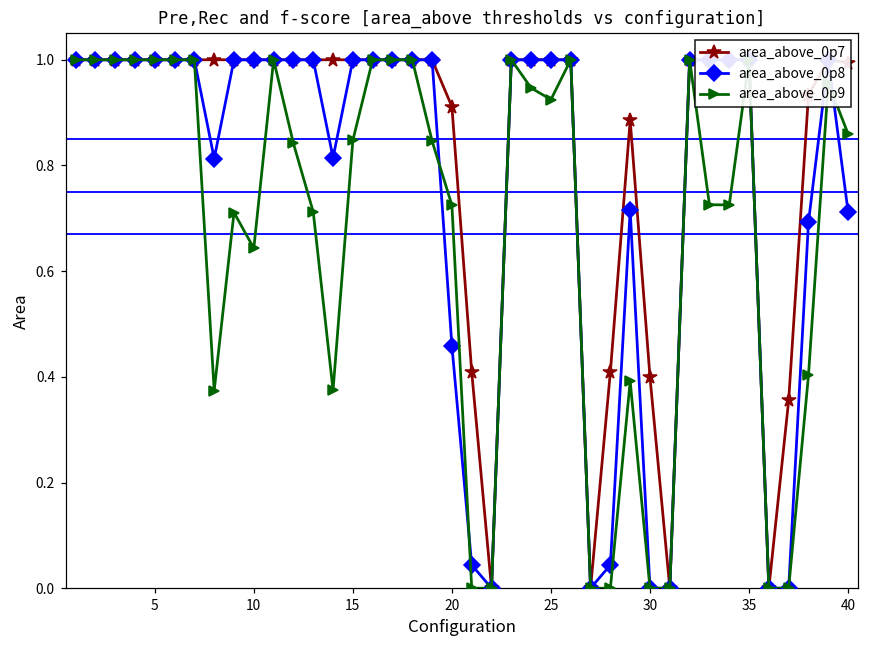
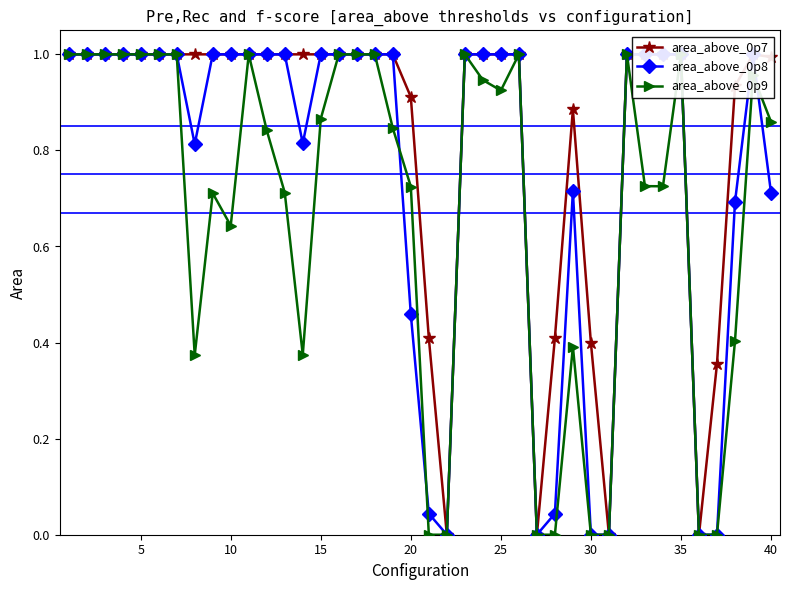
  {
    "area_above_0p7": {
      "20": 0.91,
      "30": 0.40
    },
    "area_above_0p8": {
      "20": 0.46,
      "40": 0.71
    },
    "area_above_0p9": {
      "10": 0.64,
-     "15": 0.85,
+     "15": 0.87,
      "20": 0.72,
      "25": 0.92,
      "40": 0.86
    }
  }
